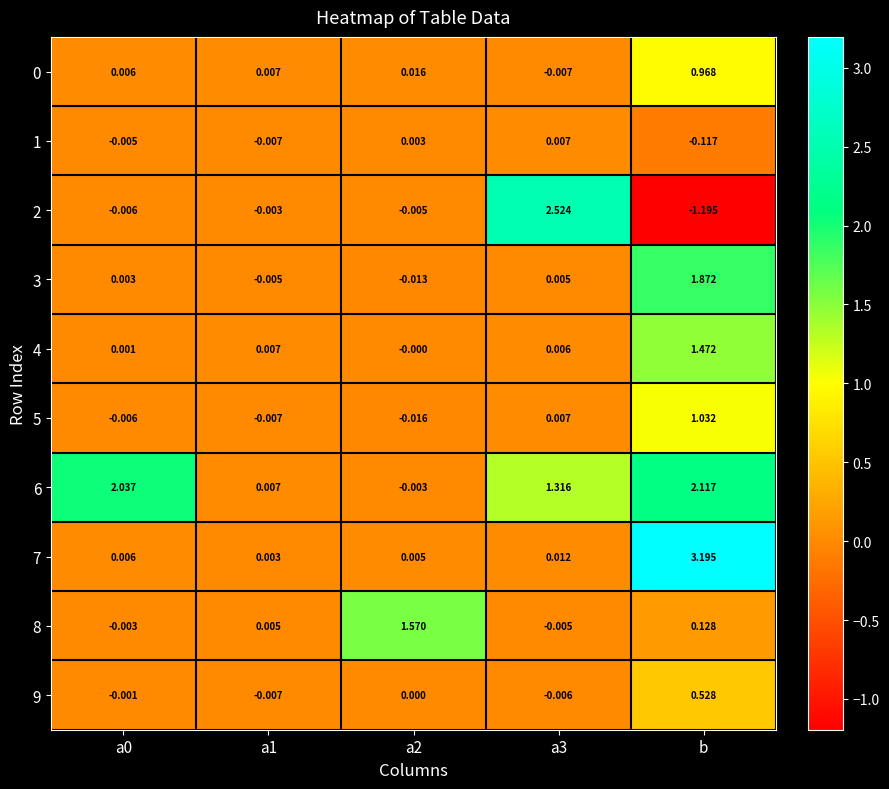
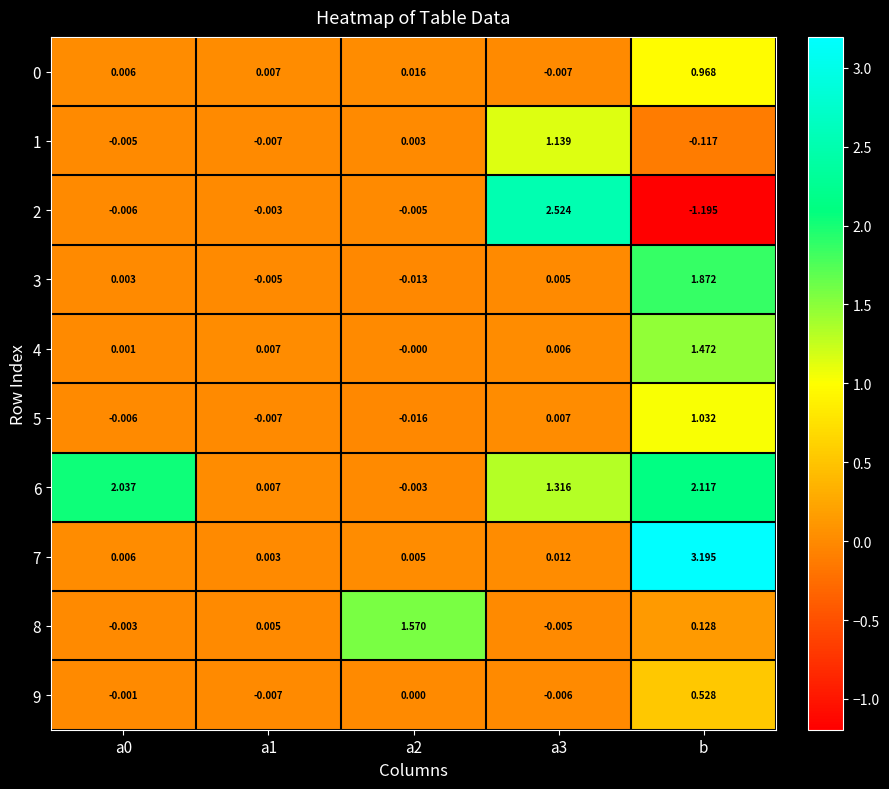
  {
    "0": {
      "a0": 0.006,
      "a1": 0.007,
      "a2": 0.016,
      "a3": -0.007,
      "b": 0.968
    },
    "1": {
      "a0": -0.005,
      "a1": -0.007,
      "a2": 0.003,
-     "a3": 0.007,
+     "a3": 1.139,
      "b": -0.117
    },
    "2": {
      "a0": -0.006,
      "a1": -0.003,
      "a2": -0.005,
      "a3": 2.524,
      "b": -1.195
    },
    "3": {
      "a0": 0.003,
      "a1": -0.005,
      "a2": -0.013,
      "a3": 0.005,
      "b": 1.872
    },
    "4": {
      "a0": 0.001,
      "a1": 0.007,
      "a2": -0.000,
      "a3": 0.006,
      "b": 1.472
    },
    "5": {
      "a0": -0.006,
      "a1": -0.007,
      "a2": -0.016,
      "a3": 0.007,
      "b": 1.032
    },
    "6": {
      "a0": 2.037,
      "a1": 0.007,
      "a2": -0.003,
      "a3": 1.316,
      "b": 2.117
    },
    "7": {
      "a0": 0.006,
      "a1": 0.003,
      "a2": 0.005,
      "a3": 0.012,
      "b": 3.195
    },
    "8": {
      "a0": -0.003,
      "a1": 0.005,
      "a2": 1.570,
      "a3": -0.005,
      "b": 0.128
    },
    "9": {
      "a0": -0.001,
      "a1": -0.007,
      "a2": 0.000,
      "a3": -0.006,
      "b": 0.528
    }
  }
